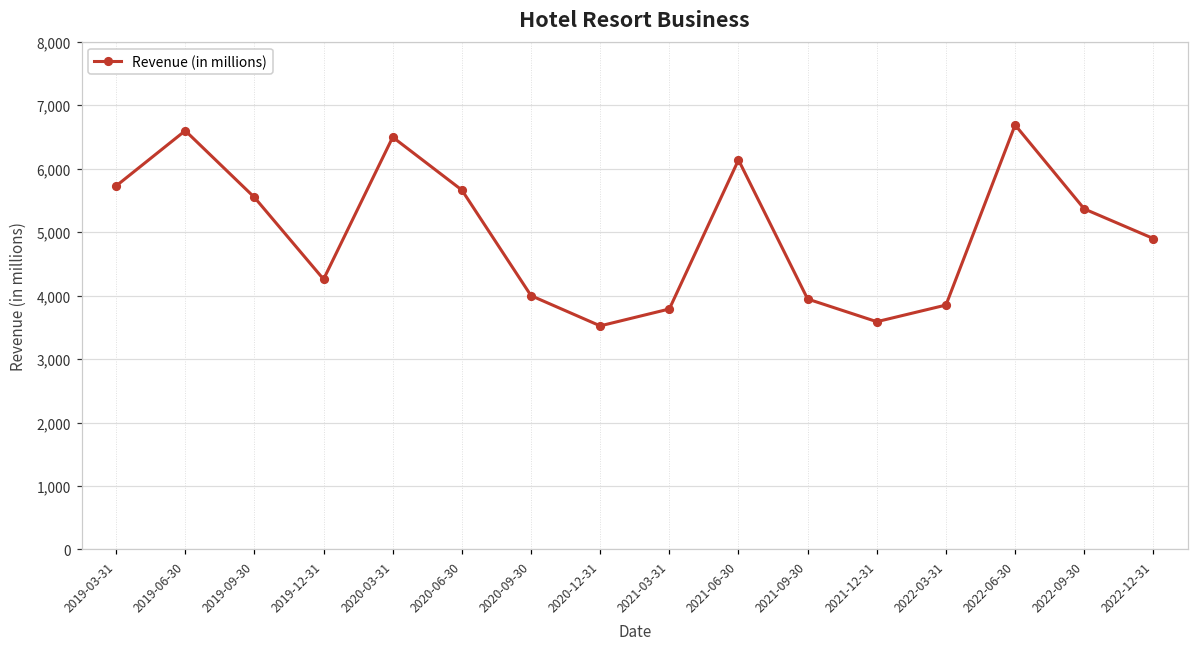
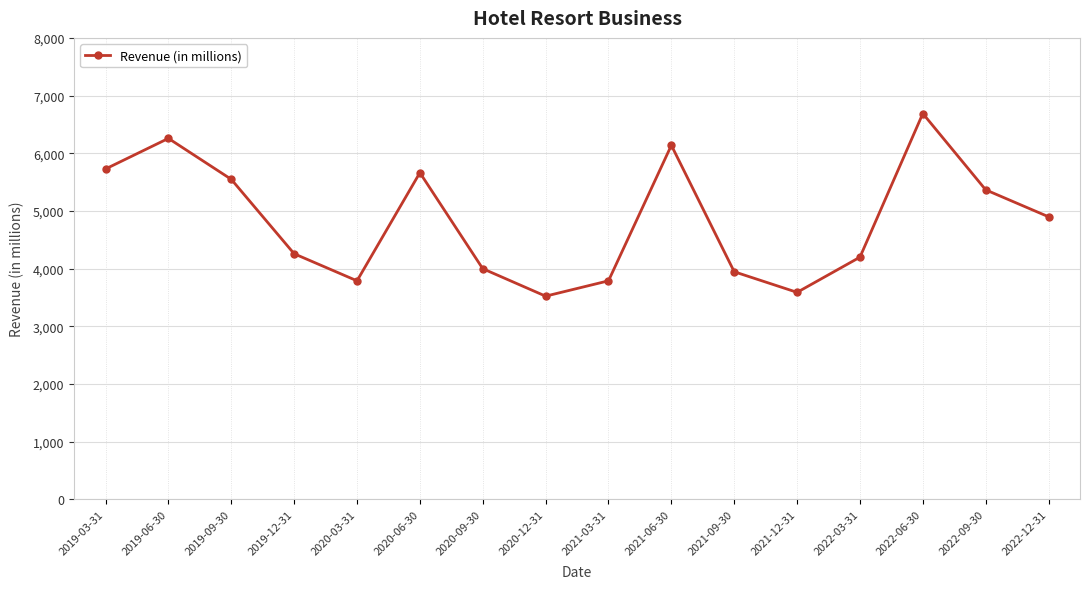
  {
    "2019-03-31": "5,700",
-   "2019-06-30": "6,600",
+   "2019-06-30": "6,300",
    "2019-09-30": "5,500",
    "2019-12-31": "4,300",
-   "2020-03-31": "6,500",
+   "2020-03-31": "3,800",
    "2020-06-30": "5,700",
    "2020-09-30": "4,000",
    "2020-12-31": "3,500",
    "2021-03-31": "3,800",
    "2021-06-30": "6,100",
    "2021-09-30": "3,900",
    "2021-12-31": "3,600",
-   "2022-03-31": "3,900",
+   "2022-03-31": "4,200",
    "2022-06-30": "6,700",
    "2022-09-30": "5,400",
    "2022-12-31": "4,900"
  }
